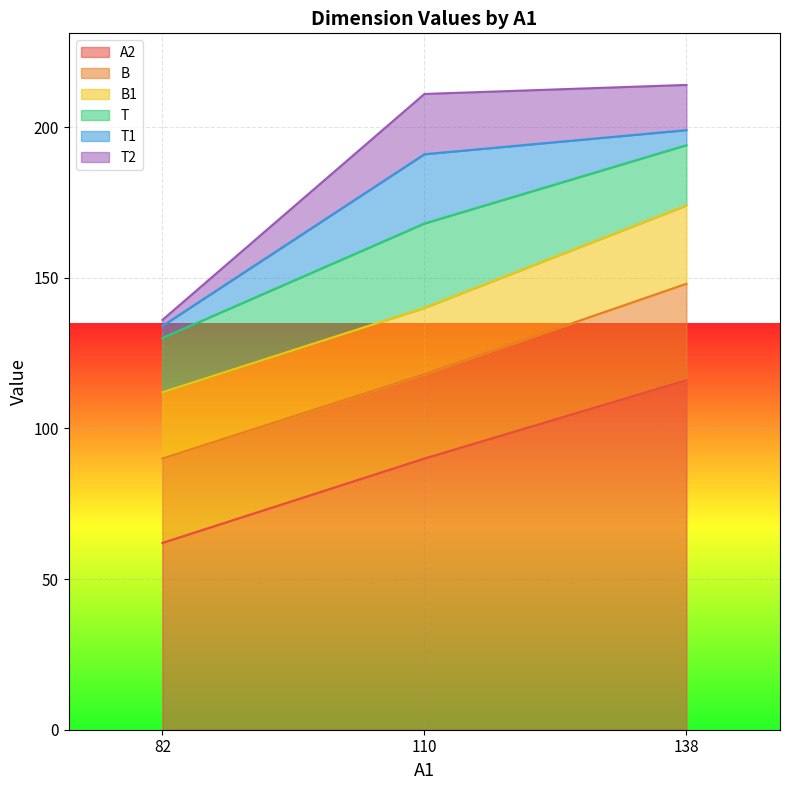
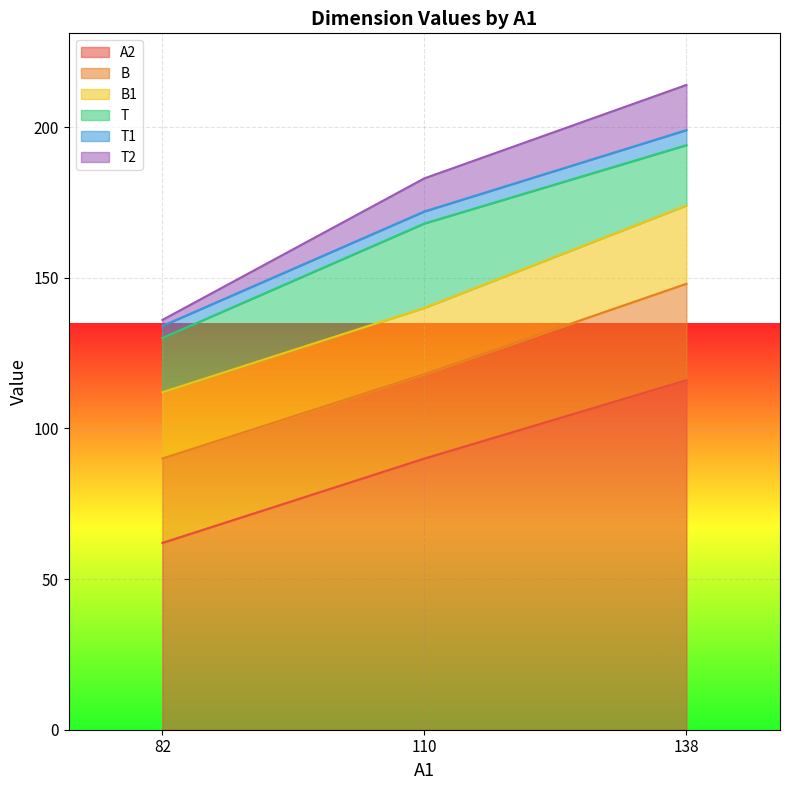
  {
    "B1": {
      "82": 22,
      "110": 22,
      "138": 26
    },
    "T": {
      "82": 18,
      "110": 28,
      "138": 20
    },
    "T1": {
      "82": 4,
-     "110": 23,
+     "110": 4,
      "138": 5
    },
    "T2": {
      "82": 2,
-     "110": 20,
+     "110": 11,
      "138": 15
    }
  }
